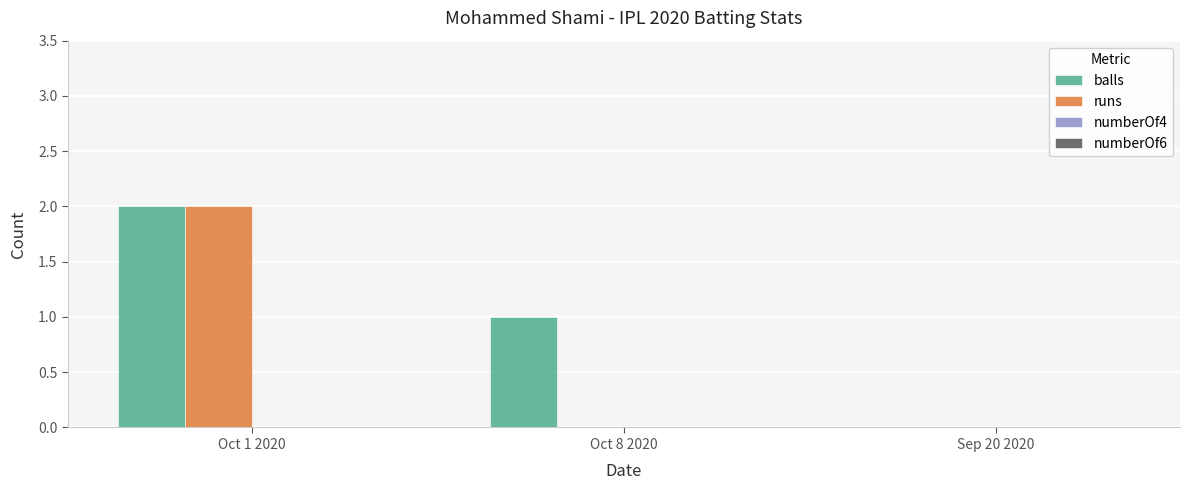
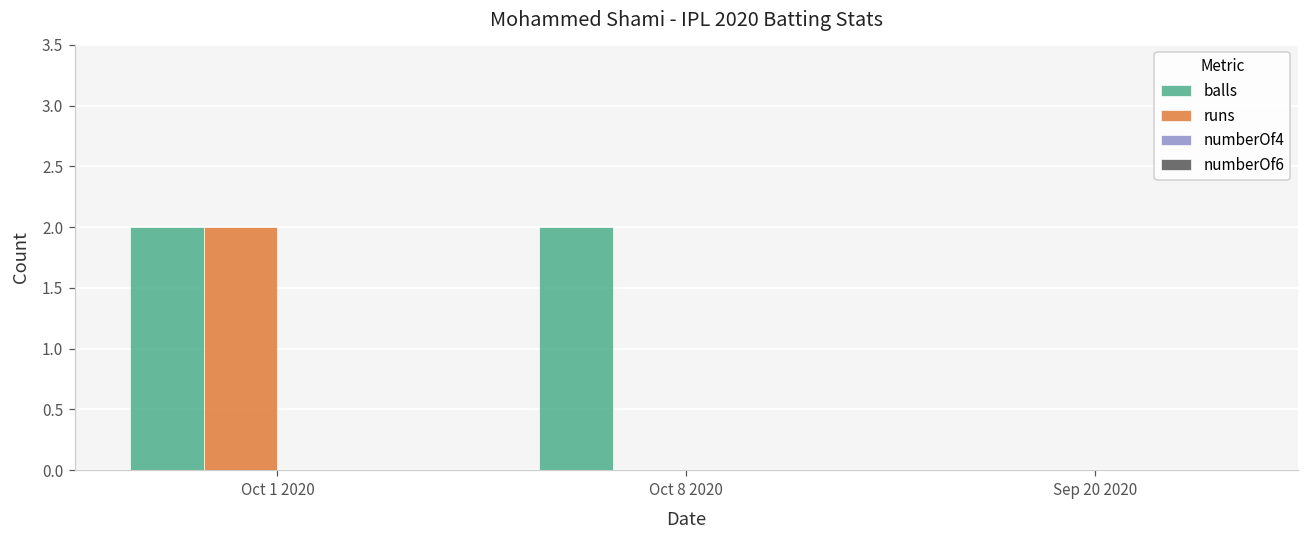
  {
    "balls": {
      "Oct 1 2020": 2,
-     "Oct 8 2020": 1,
+     "Oct 8 2020": 2,
      "Sep 20 2020": 0
    },
    "runs": {
      "Oct 1 2020": 2,
      "Oct 8 2020": 0,
      "Sep 20 2020": 0
    },
    "numberOf4": {
      "Oct 1 2020": 0,
      "Oct 8 2020": 0,
      "Sep 20 2020": 0
    },
    "numberOf6": {
      "Oct 1 2020": 0,
      "Oct 8 2020": 0,
      "Sep 20 2020": 0
    }
  }
